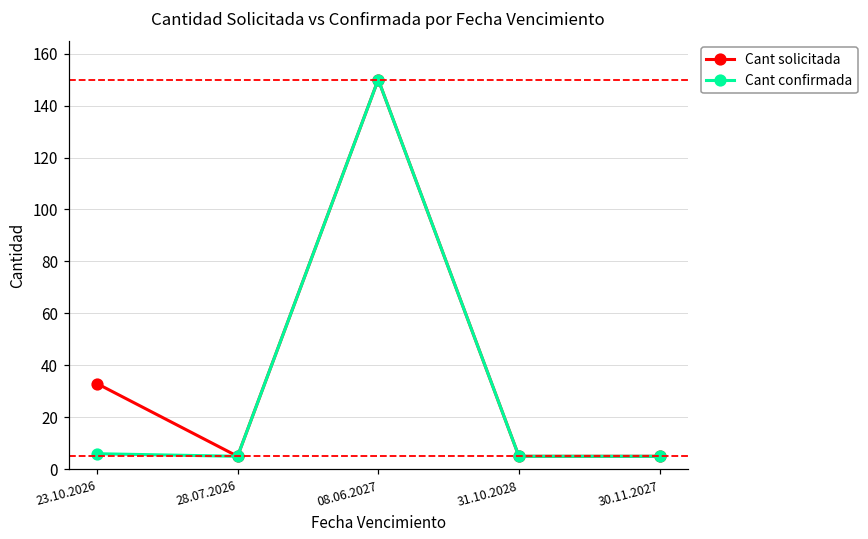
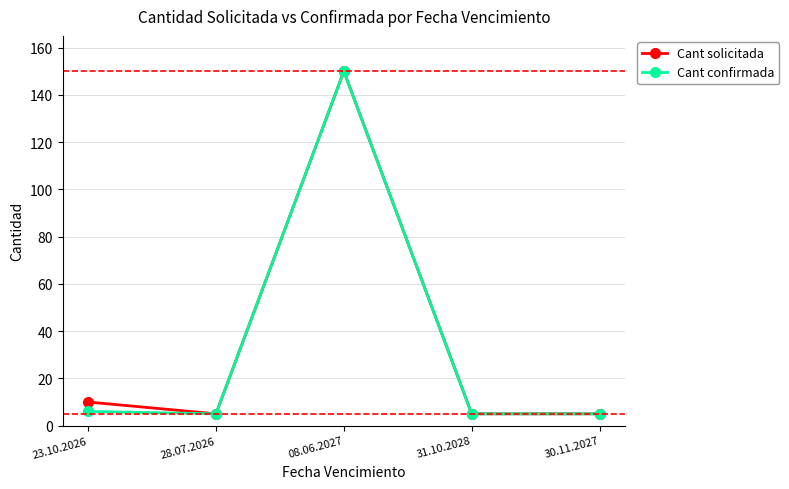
  {
    "Cant solicitada": {
-     "23.10.2026": 33
+     "23.10.2026": 10
    },
    "Cant confirmada": {
      "23.10.2026": 6
    }
  }
